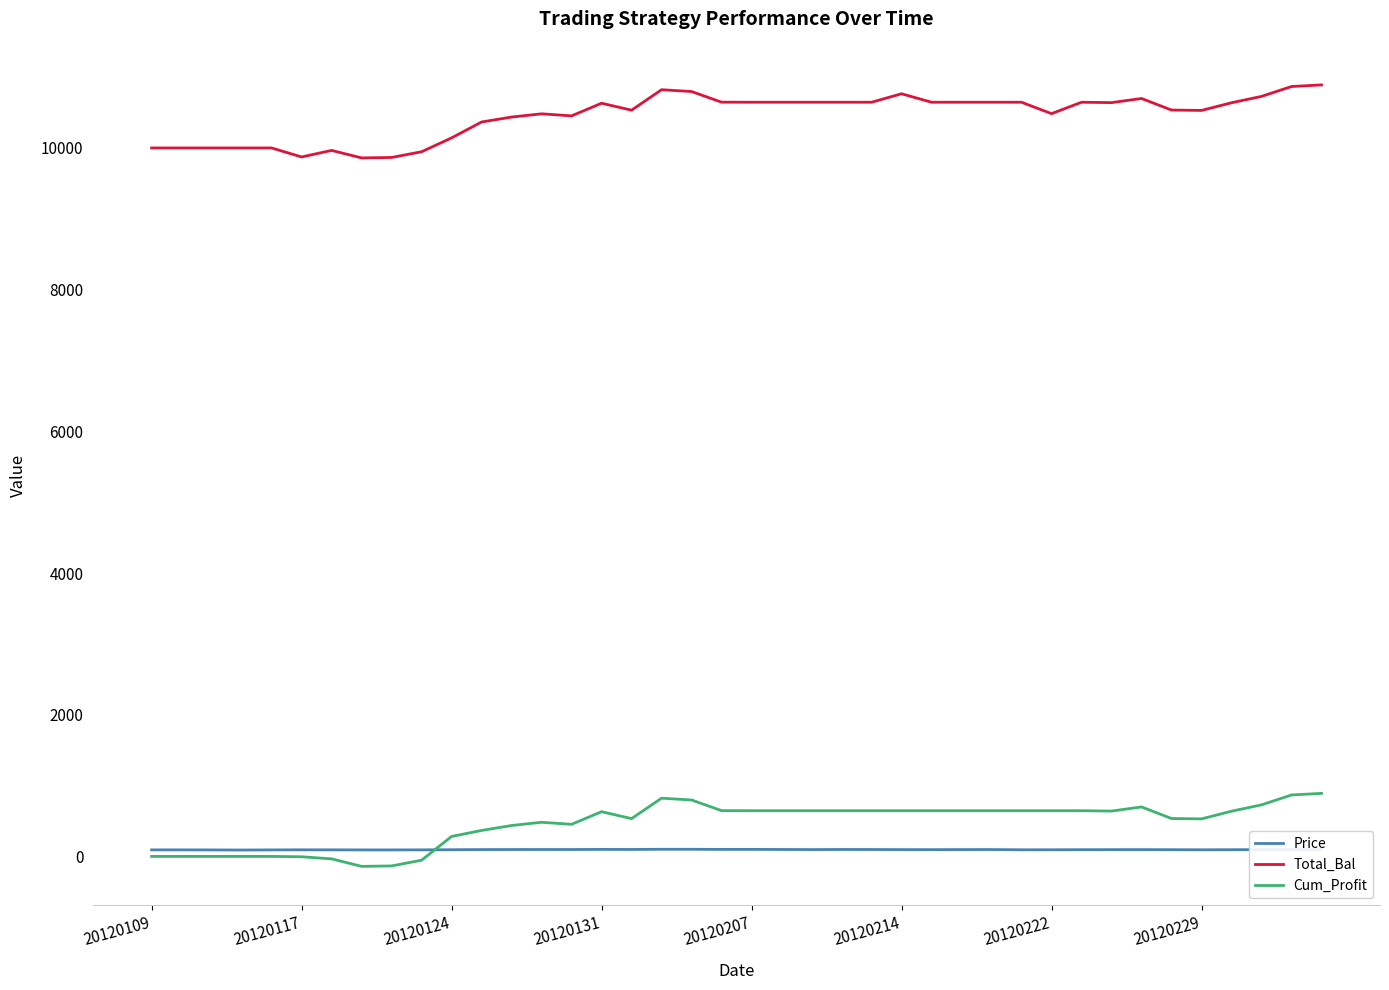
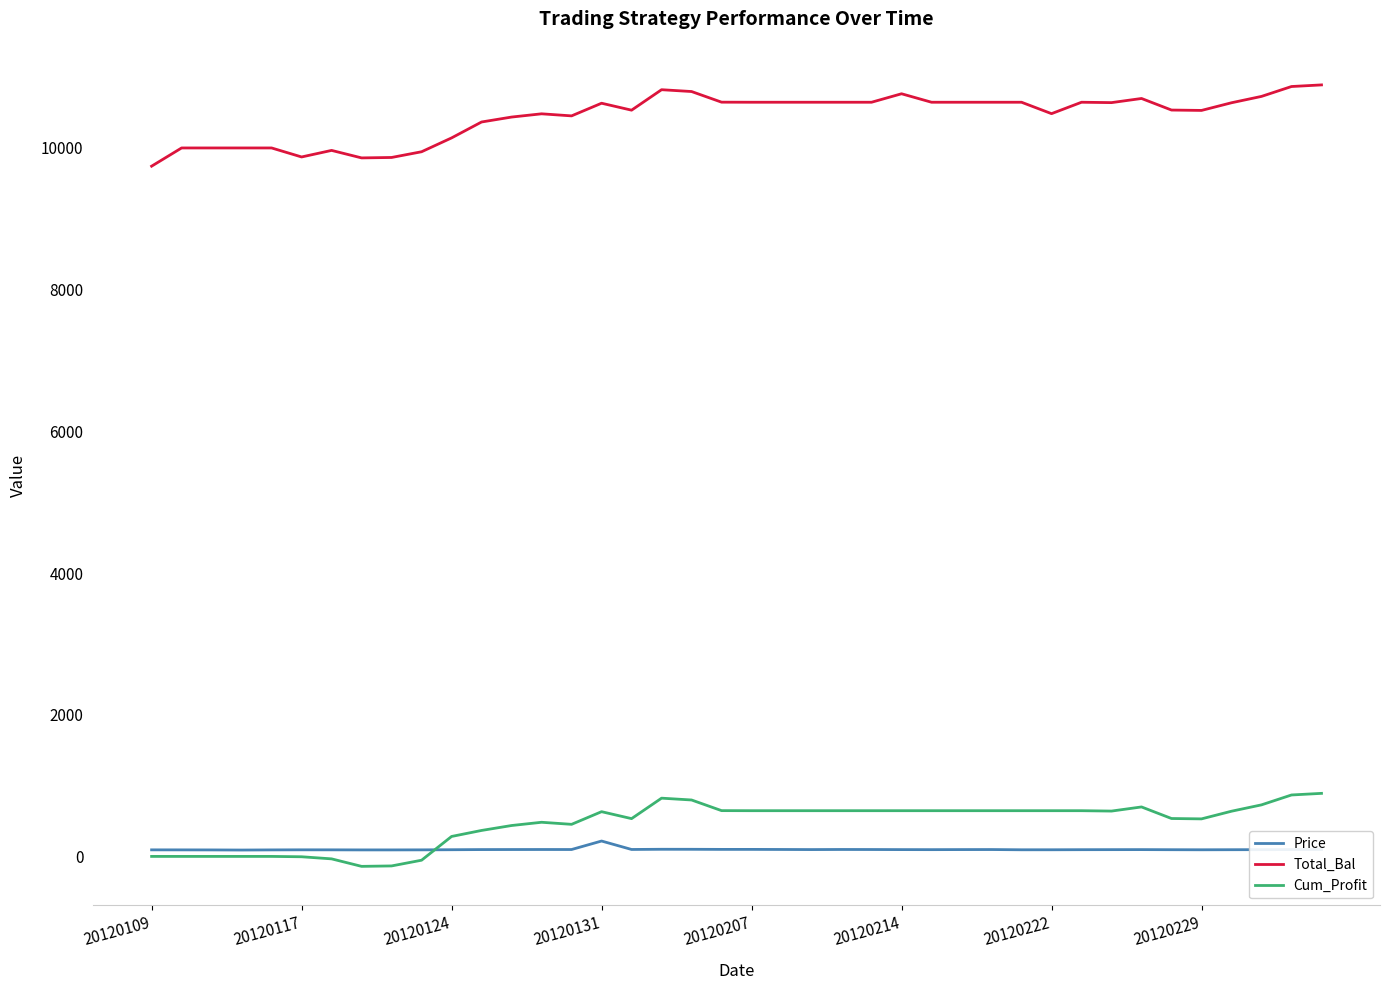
  {
    "Price": {
      "20120109": 100,
      "20120117": 100,
      "20120124": 100,
-     "20120131": 100,
+     "20120131": 200,
      "20120207": 100,
      "20120214": 100,
      "20120222": 100,
      "20120229": 100
    },
    "Total_Bal": {
-     "20120109": 10000,
+     "20120109": 9700,
      "20120117": 9900,
      "20120124": 10100,
      "20120131": 10600,
      "20120207": 10600,
      "20120214": 10800,
      "20120222": 10500,
      "20120229": 10500
    },
    "Cum_Profit": {
      "20120109": 0,
      "20120117": 0,
      "20120124": 300,
      "20120131": 600,
      "20120207": 600,
      "20120214": 600,
      "20120222": 600,
      "20120229": 500
    }
  }
